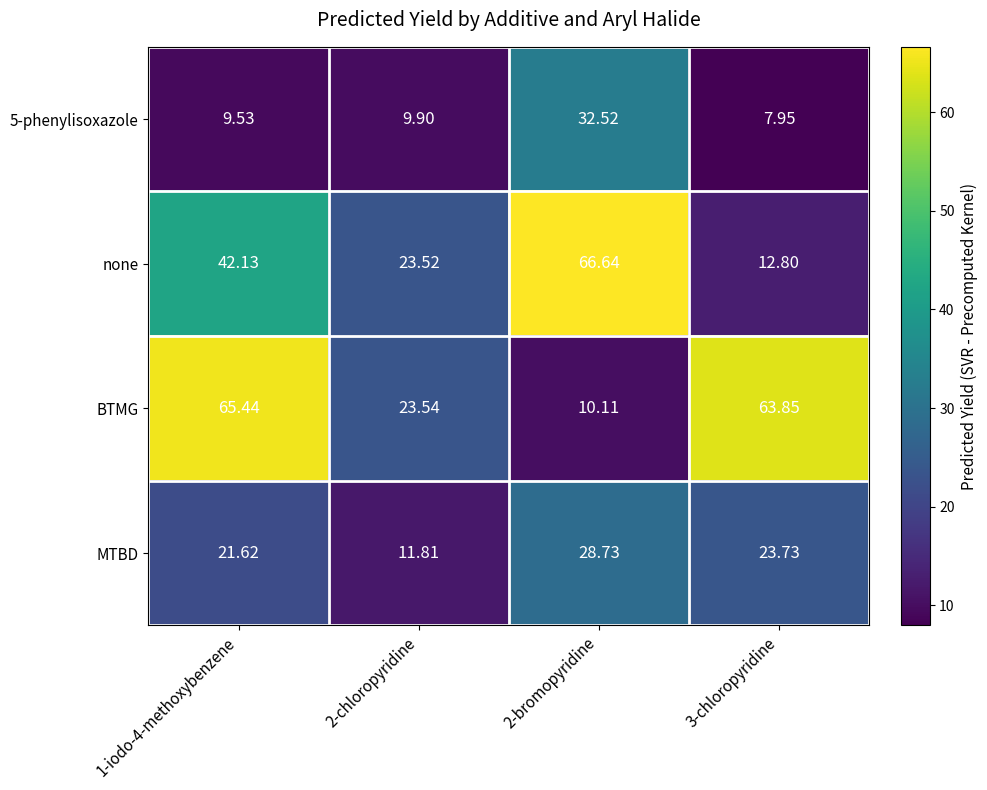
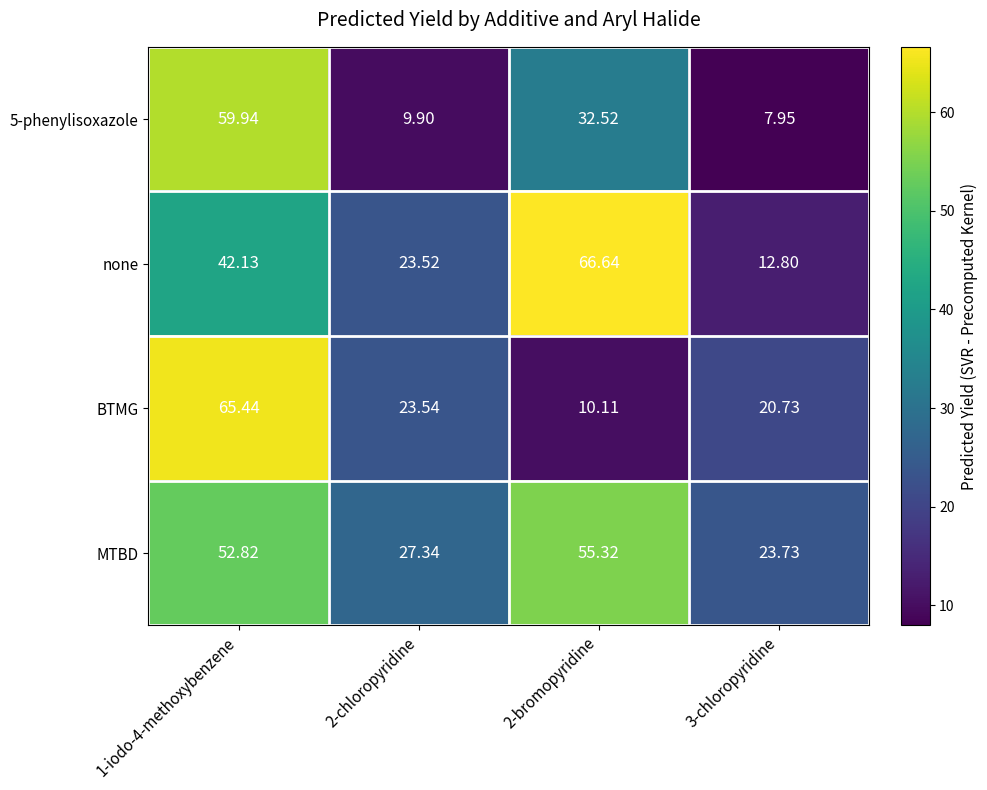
  {
    "5-phenylisoxazole": {
-     "1-iodo-4-methoxybenzene": 9.53,
+     "1-iodo-4-methoxybenzene": 59.94,
      "2-chloropyridine": 9.90,
      "2-bromopyridine": 32.52,
      "3-chloropyridine": 7.95
    },
    "none": {
      "1-iodo-4-methoxybenzene": 42.13,
      "2-chloropyridine": 23.52,
      "2-bromopyridine": 66.64,
      "3-chloropyridine": 12.80
    },
    "BTMG": {
      "1-iodo-4-methoxybenzene": 65.44,
      "2-chloropyridine": 23.54,
      "2-bromopyridine": 10.11,
-     "3-chloropyridine": 63.85
+     "3-chloropyridine": 20.73
    },
    "MTBD": {
-     "1-iodo-4-methoxybenzene": 21.62,
-     "2-chloropyridine": 11.81,
-     "2-bromopyridine": 28.73,
+     "1-iodo-4-methoxybenzene": 52.82,
+     "2-chloropyridine": 27.34,
+     "2-bromopyridine": 55.32,
      "3-chloropyridine": 23.73
    }
  }
